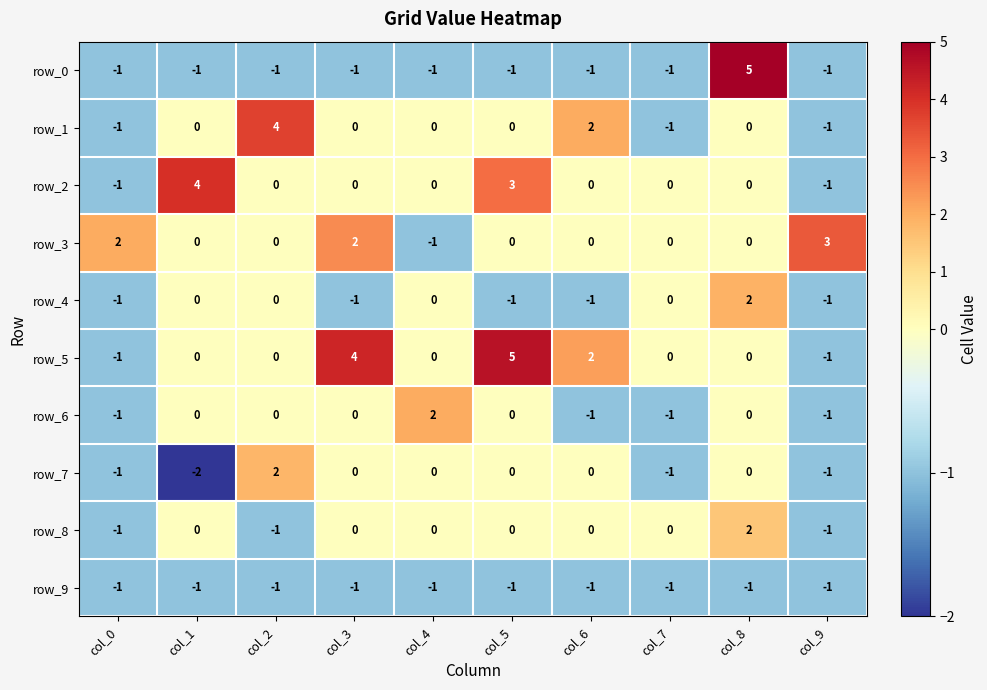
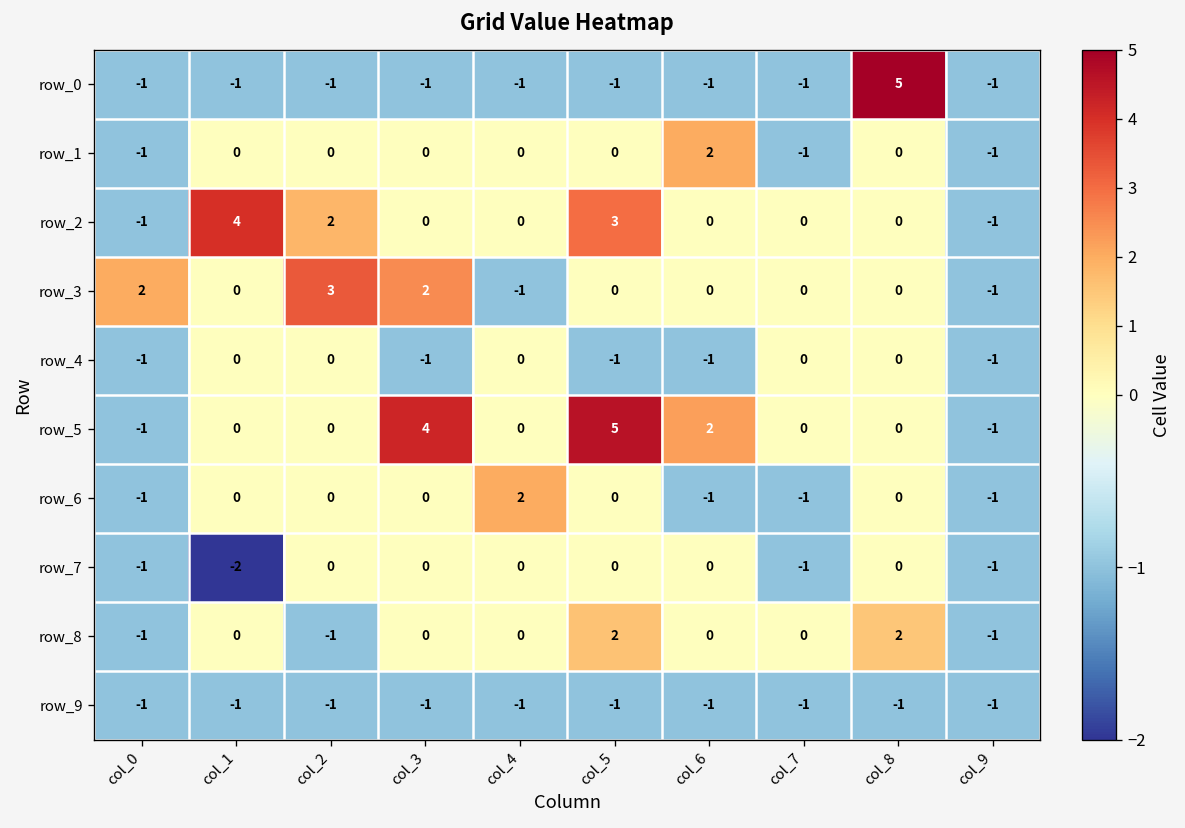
  {
    "row_0": {
      "col_0": -1,
      "col_1": -1,
      "col_2": -1,
      "col_3": -1,
      "col_4": -1,
      "col_5": -1,
      "col_6": -1,
      "col_7": -1,
      "col_8": 5,
      "col_9": -1
    },
    "row_1": {
      "col_0": -1,
      "col_1": 0,
-     "col_2": 4,
+     "col_2": 0,
      "col_3": 0,
      "col_4": 0,
      "col_5": 0,
      "col_6": 2,
      "col_7": -1,
      "col_8": 0,
      "col_9": -1
    },
    "row_2": {
      "col_0": -1,
      "col_1": 4,
-     "col_2": 0,
+     "col_2": 2,
      "col_3": 0,
      "col_4": 0,
      "col_5": 3,
      "col_6": 0,
      "col_7": 0,
      "col_8": 0,
      "col_9": -1
    },
    "row_3": {
      "col_0": 2,
      "col_1": 0,
-     "col_2": 0,
+     "col_2": 3,
      "col_3": 2,
      "col_4": -1,
      "col_5": 0,
      "col_6": 0,
      "col_7": 0,
      "col_8": 0,
-     "col_9": 3
+     "col_9": -1
    },
    "row_4": {
      "col_0": -1,
      "col_1": 0,
      "col_2": 0,
      "col_3": -1,
      "col_4": 0,
      "col_5": -1,
      "col_6": -1,
      "col_7": 0,
-     "col_8": 2,
+     "col_8": 0,
      "col_9": -1
    },
    "row_5": {
      "col_0": -1,
      "col_1": 0,
      "col_2": 0,
      "col_3": 4,
      "col_4": 0,
      "col_5": 5,
      "col_6": 2,
      "col_7": 0,
      "col_8": 0,
      "col_9": -1
    },
    "row_6": {
      "col_0": -1,
      "col_1": 0,
      "col_2": 0,
      "col_3": 0,
      "col_4": 2,
      "col_5": 0,
      "col_6": -1,
      "col_7": -1,
      "col_8": 0,
      "col_9": -1
    },
    "row_7": {
      "col_0": -1,
      "col_1": -2,
-     "col_2": 2,
+     "col_2": 0,
      "col_3": 0,
      "col_4": 0,
      "col_5": 0,
      "col_6": 0,
      "col_7": -1,
      "col_8": 0,
      "col_9": -1
    },
    "row_8": {
      "col_0": -1,
      "col_1": 0,
      "col_2": -1,
      "col_3": 0,
      "col_4": 0,
-     "col_5": 0,
+     "col_5": 2,
      "col_6": 0,
      "col_7": 0,
      "col_8": 2,
      "col_9": -1
    },
    "row_9": {
      "col_0": -1,
      "col_1": -1,
      "col_2": -1,
      "col_3": -1,
      "col_4": -1,
      "col_5": -1,
      "col_6": -1,
      "col_7": -1,
      "col_8": -1,
      "col_9": -1
    }
  }
